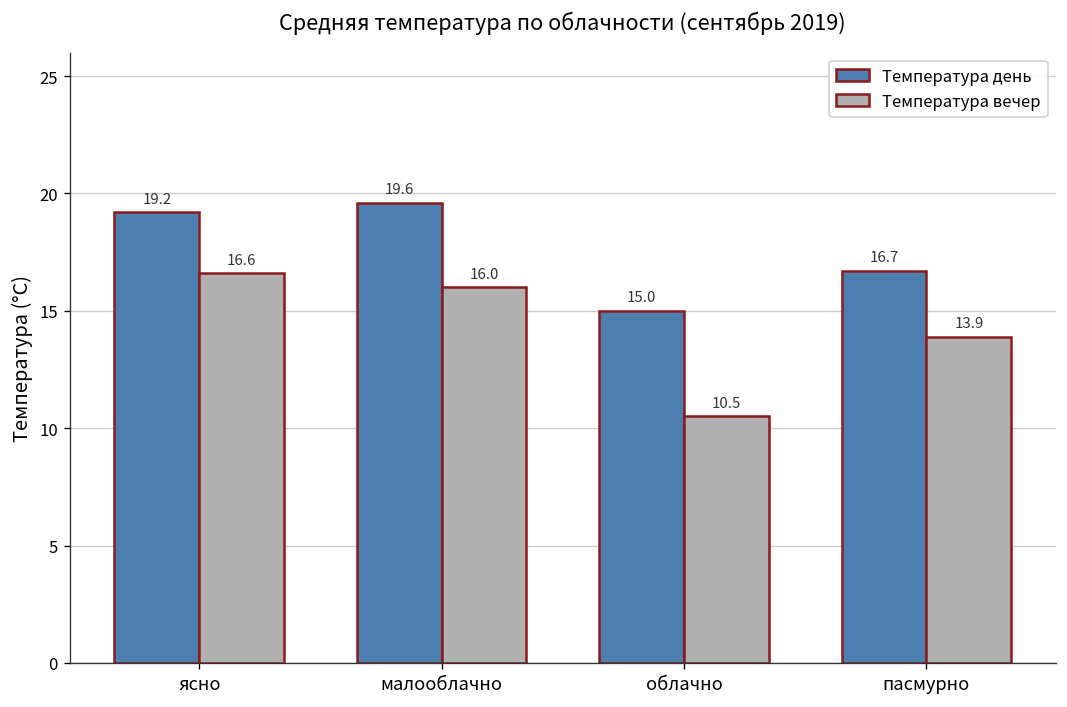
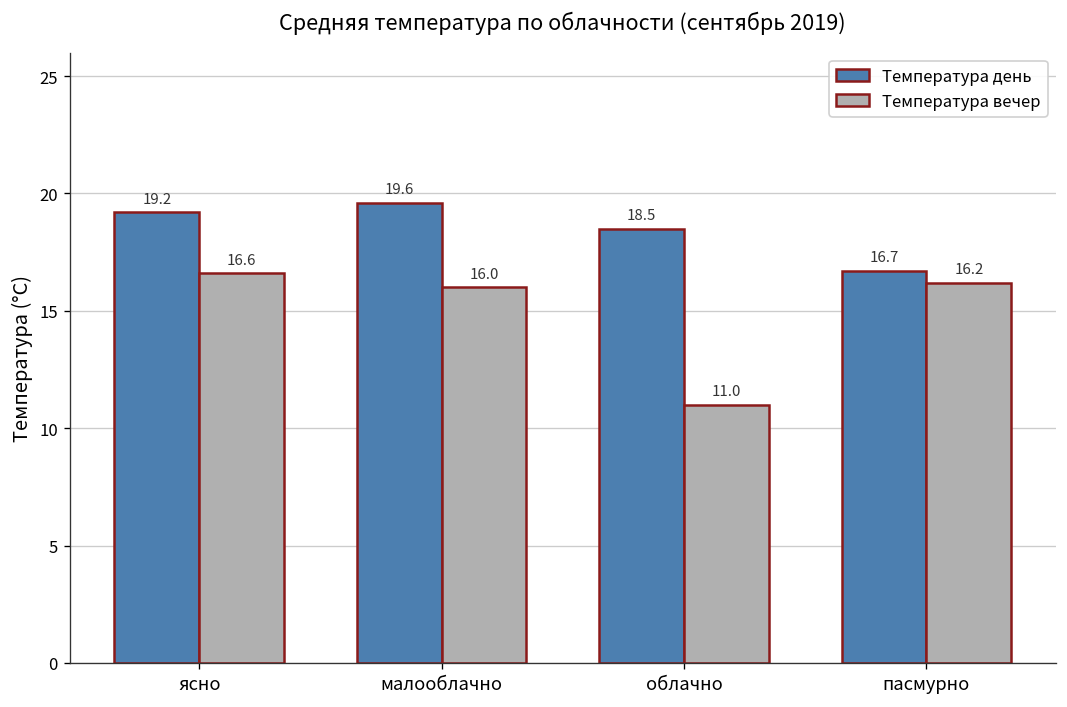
  {
    "Температура день": {
      "ясно": 19.2,
      "малооблачно": 19.6,
-     "облачно": 15.0,
+     "облачно": 18.5,
      "пасмурно": 16.7
    },
    "Температура вечер": {
      "ясно": 16.6,
      "малооблачно": 16.0,
-     "облачно": 10.5,
-     "пасмурно": 13.9
+     "облачно": 11.0,
+     "пасмурно": 16.2
    }
  }
